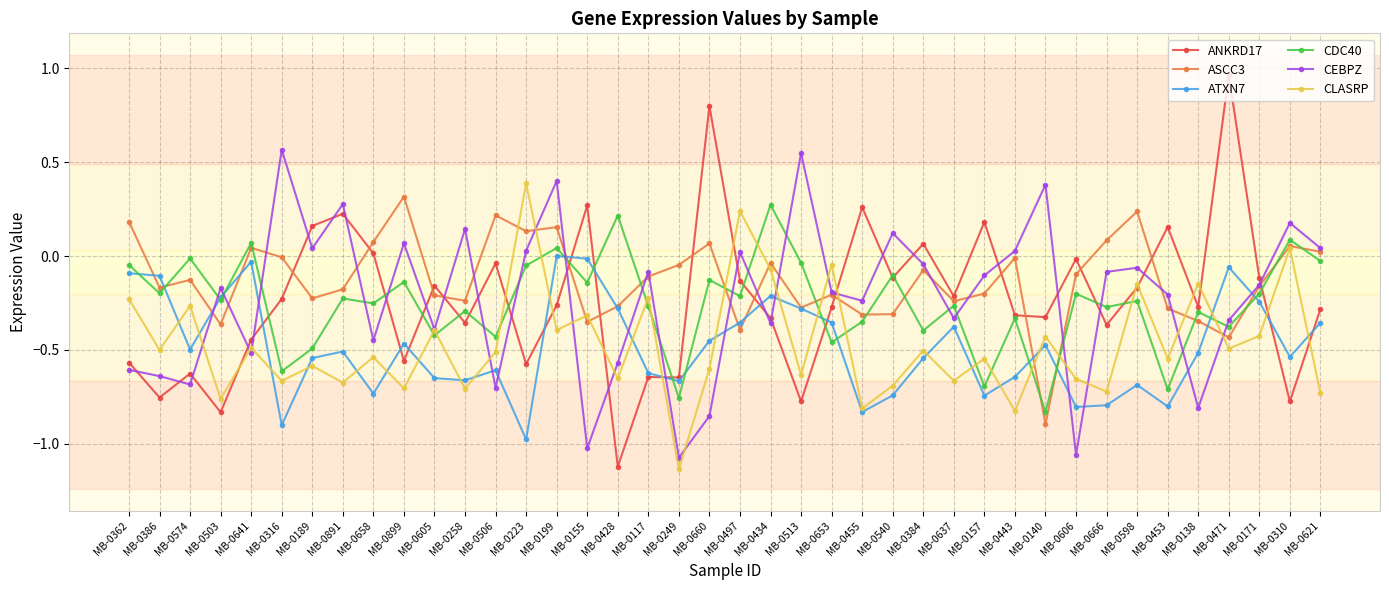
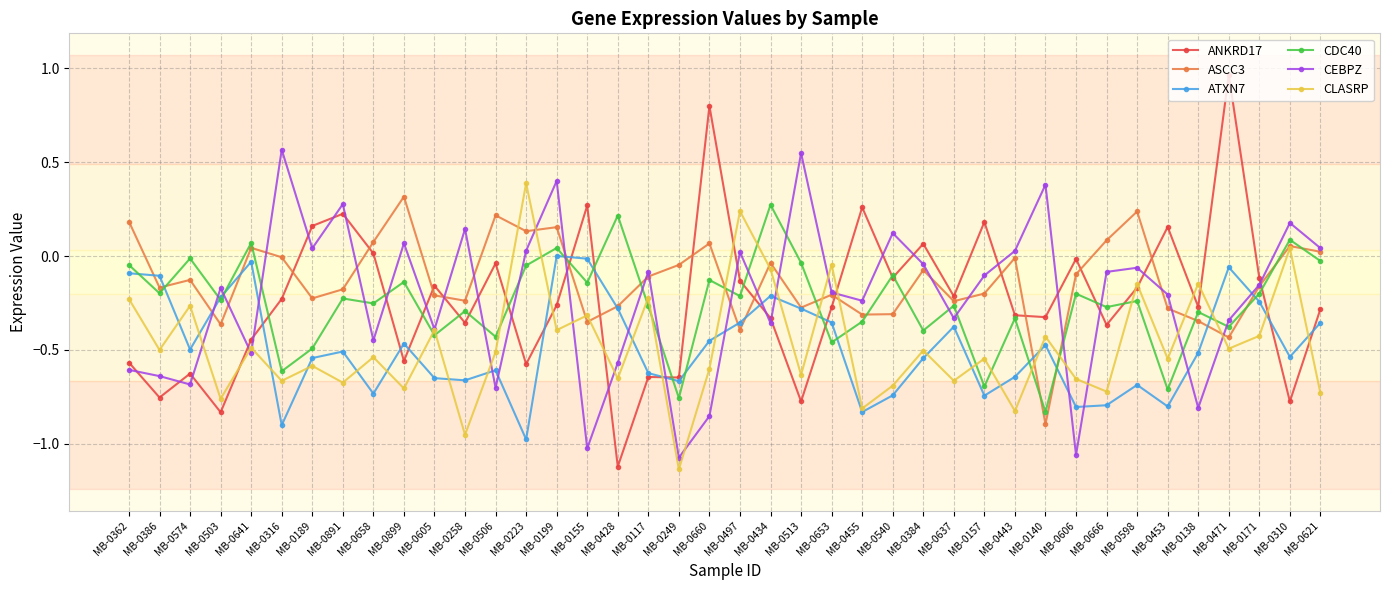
  {
    "ATXN7": {
      "MB-0362": -0.09,
      "MB-0386": -0.11,
      "MB-0574": -0.50,
      "MB-0503": -0.22,
      "MB-0641": -0.03,
      "MB-0316": -0.90,
      "MB-0189": -0.54,
      "MB-0891": -0.51,
      "MB-0658": -0.73,
      "MB-0899": -0.47,
      "MB-0605": -0.65,
      "MB-0258": -0.66,
      "MB-0506": -0.61,
      "MB-0223": -0.98,
      "MB-0199": 0.00,
      "MB-0155": -0.01,
      "MB-0117": -0.62,
      "MB-0249": -0.67,
      "MB-0660": -0.45,
      "MB-0497": -0.35,
      "MB-0434": -0.21,
      "MB-0653": -0.35,
      "MB-0455": -0.83,
      "MB-0540": -0.74,
      "MB-0384": -0.54,
      "MB-0637": -0.38,
      "MB-0157": -0.74,
      "MB-0443": -0.64,
      "MB-0140": -0.47,
      "MB-0606": -0.80,
      "MB-0666": -0.79,
      "MB-0598": -0.69,
      "MB-0453": -0.80,
      "MB-0138": -0.52,
      "MB-0471": -0.06,
      "MB-0171": -0.24,
      "MB-0310": -0.54,
      "MB-0621": -0.36
    },
    "CDC40": {
      "MB-0362": -0.05,
      "MB-0386": -0.20,
      "MB-0574": -0.01,
      "MB-0503": -0.23,
      "MB-0641": 0.07,
      "MB-0316": -0.61,
      "MB-0189": -0.49,
      "MB-0891": -0.23,
      "MB-0658": -0.25,
      "MB-0899": -0.14,
      "MB-0605": -0.42,
      "MB-0258": -0.29,
      "MB-0506": -0.43,
      "MB-0223": -0.05,
      "MB-0199": 0.04,
      "MB-0155": -0.14,
      "MB-0428": 0.22,
      "MB-0117": -0.27,
      "MB-0249": -0.76,
      "MB-0660": -0.13,
      "MB-0497": -0.21,
      "MB-0434": 0.27,
      "MB-0513": -0.04,
      "MB-0653": -0.46,
      "MB-0455": -0.35,
      "MB-0384": -0.40,
      "MB-0637": -0.26,
      "MB-0157": -0.69,
      "MB-0443": -0.33,
      "MB-0140": -0.83,
      "MB-0606": -0.20,
      "MB-0666": -0.27,
      "MB-0598": -0.24,
      "MB-0453": -0.71,
      "MB-0138": -0.30,
      "MB-0471": -0.38,
      "MB-0171": -0.20,
      "MB-0310": 0.09,
      "MB-0621": -0.03
    },
    "CEBPZ": {
      "MB-0362": -0.61,
      "MB-0386": -0.64,
      "MB-0574": -0.68,
      "MB-0503": -0.17,
      "MB-0641": -0.52,
      "MB-0316": 0.57,
      "MB-0189": 0.04,
      "MB-0891": 0.28,
      "MB-0658": -0.45,
      "MB-0899": 0.07,
      "MB-0258": 0.14,
      "MB-0506": -0.70,
      "MB-0223": 0.03,
      "MB-0199": 0.40,
      "MB-0155": -1.02,
      "MB-0428": -0.57,
      "MB-0117": -0.08,
      "MB-0249": -1.07,
      "MB-0660": -0.85,
      "MB-0497": 0.02,
      "MB-0434": -0.36,
      "MB-0513": 0.55,
      "MB-0455": -0.24,
      "MB-0540": 0.12,
      "MB-0384": -0.04,
      "MB-0637": -0.33,
      "MB-0157": -0.10,
      "MB-0443": 0.03,
      "MB-0140": 0.38,
      "MB-0606": -1.06,
      "MB-0666": -0.08,
      "MB-0598": -0.06,
      "MB-0453": -0.21,
      "MB-0138": -0.81,
      "MB-0471": -0.34,
      "MB-0310": 0.18,
      "MB-0621": 0.04
    },
    "CLASRP": {
      "MB-0362": -0.23,
      "MB-0386": -0.50,
      "MB-0574": -0.26,
      "MB-0503": -0.76,
      "MB-0641": -0.49,
      "MB-0316": -0.66,
      "MB-0189": -0.59,
      "MB-0891": -0.67,
      "MB-0658": -0.54,
      "MB-0899": -0.71,
-     "MB-0258": -0.71,
+     "MB-0258": -0.95,
      "MB-0506": -0.51,
      "MB-0223": 0.39,
      "MB-0199": -0.39,
      "MB-0155": -0.32,
      "MB-0428": -0.65,
      "MB-0117": -0.22,
      "MB-0249": -1.14,
      "MB-0660": -0.60,
      "MB-0497": 0.24,
      "MB-0434": -0.07,
      "MB-0513": -0.63,
      "MB-0653": -0.05,
      "MB-0455": -0.81,
      "MB-0540": -0.69,
      "MB-0384": -0.50,
      "MB-0637": -0.66,
      "MB-0157": -0.55,
      "MB-0443": -0.83,
      "MB-0140": -0.43,
      "MB-0606": -0.65,
      "MB-0666": -0.72,
      "MB-0598": -0.15,
      "MB-0453": -0.55,
      "MB-0138": -0.15,
      "MB-0471": -0.49,
      "MB-0171": -0.43,
      "MB-0621": -0.73
    }
  }
